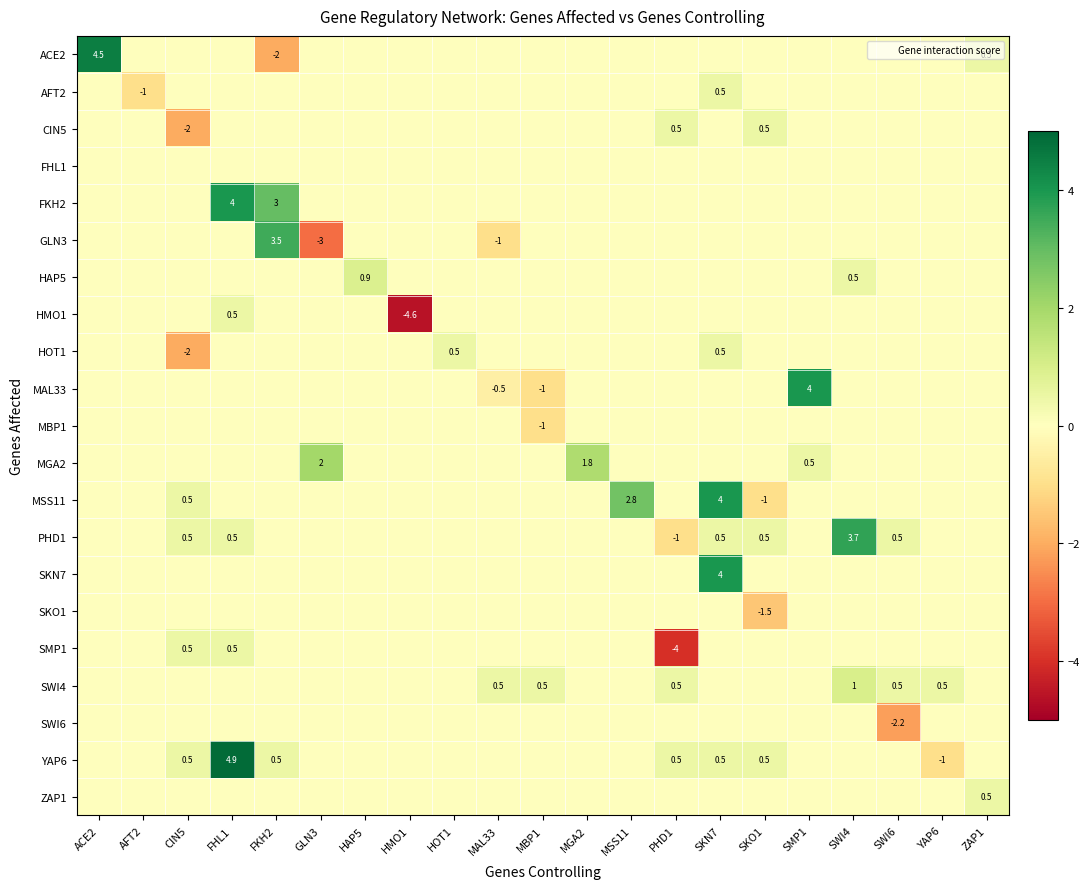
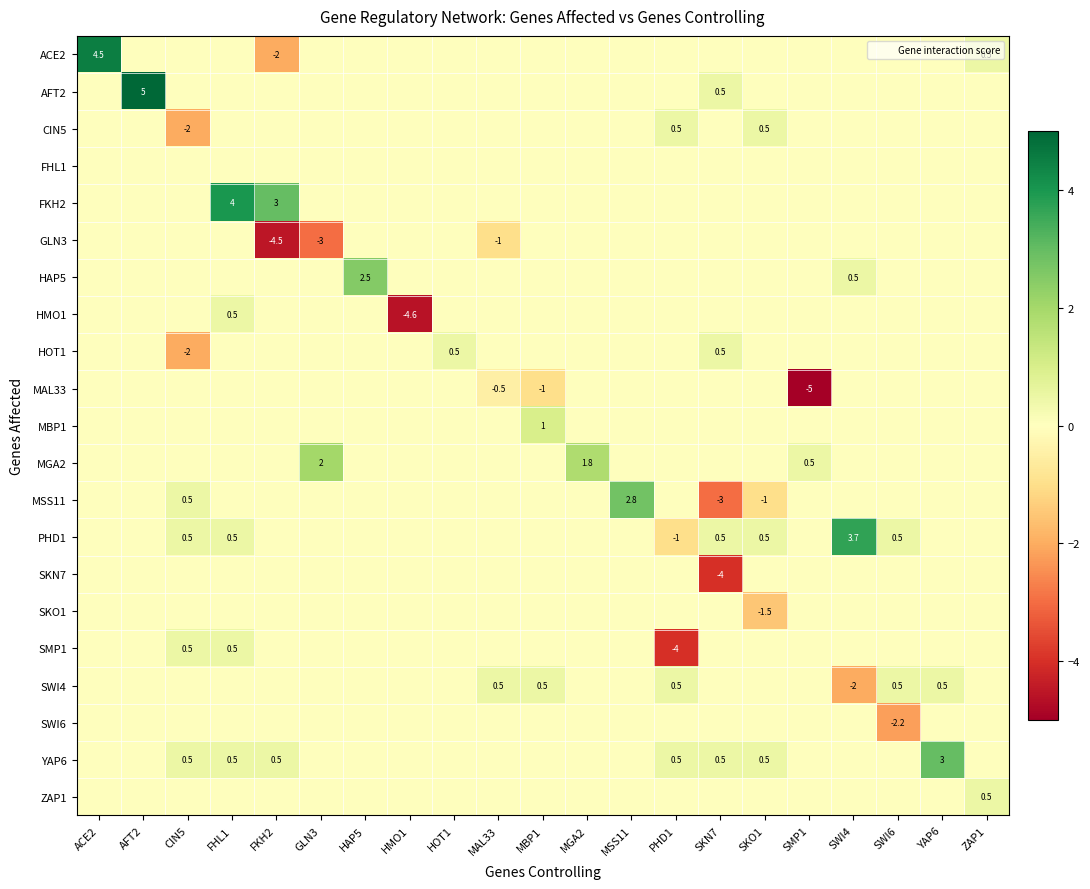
  {
    "ACE2": {
      "ACE2": 4.5,
      "FKH2": -2
    },
    "AFT2": {
-     "AFT2": -1,
+     "AFT2": 5,
      "SKN7": 0.5
    },
    "CIN5": {
      "CIN5": -2,
      "PHD1": 0.5,
      "SKO1": 0.5
    },
    "FKH2": {
      "FHL1": 4,
      "FKH2": 3
    },
    "GLN3": {
-     "FKH2": 3.5,
+     "FKH2": -4.5,
      "GLN3": -3,
      "MAL33": -1
    },
    "HAP5": {
-     "HAP5": 0.9,
+     "HAP5": 2.5,
      "SWI4": 0.5
    },
    "HMO1": {
      "FHL1": 0.5,
      "HMO1": -4.6
    },
    "HOT1": {
      "CIN5": -2,
      "HOT1": 0.5,
      "SKN7": 0.5
    },
    "MAL33": {
      "MAL33": -0.5,
      "MBP1": -1,
-     "SMP1": 4
+     "SMP1": -5
    },
    "MBP1": {
-     "MBP1": -1
+     "MBP1": 1
    },
    "MGA2": {
      "GLN3": 2,
      "MGA2": 1.8,
      "SMP1": 0.5
    },
    "MSS11": {
      "CIN5": 0.5,
      "MSS11": 2.8,
-     "SKN7": 4,
+     "SKN7": -3,
      "SKO1": -1
    },
    "PHD1": {
      "CIN5": 0.5,
      "FHL1": 0.5,
      "PHD1": -1,
      "SKN7": 0.5,
      "SKO1": 0.5,
      "SWI4": 3.7,
      "SWI6": 0.5
    },
    "SKN7": {
-     "SKN7": 4
+     "SKN7": -4
    },
    "SKO1": {
      "SKO1": -1.5
    },
    "SMP1": {
      "CIN5": 0.5,
      "FHL1": 0.5,
      "PHD1": -4
    },
    "SWI4": {
      "MAL33": 0.5,
      "MBP1": 0.5,
      "PHD1": 0.5,
-     "SWI4": 1,
+     "SWI4": -2,
      "SWI6": 0.5,
      "YAP6": 0.5
    },
    "SWI6": {
      "SWI6": -2.2
    },
    "YAP6": {
      "CIN5": 0.5,
-     "FHL1": 4.9,
+     "FHL1": 0.5,
      "FKH2": 0.5,
      "PHD1": 0.5,
      "SKN7": 0.5,
      "SKO1": 0.5,
-     "YAP6": -1
+     "YAP6": 3
    },
    "ZAP1": {
      "ZAP1": 0.5
    }
  }
